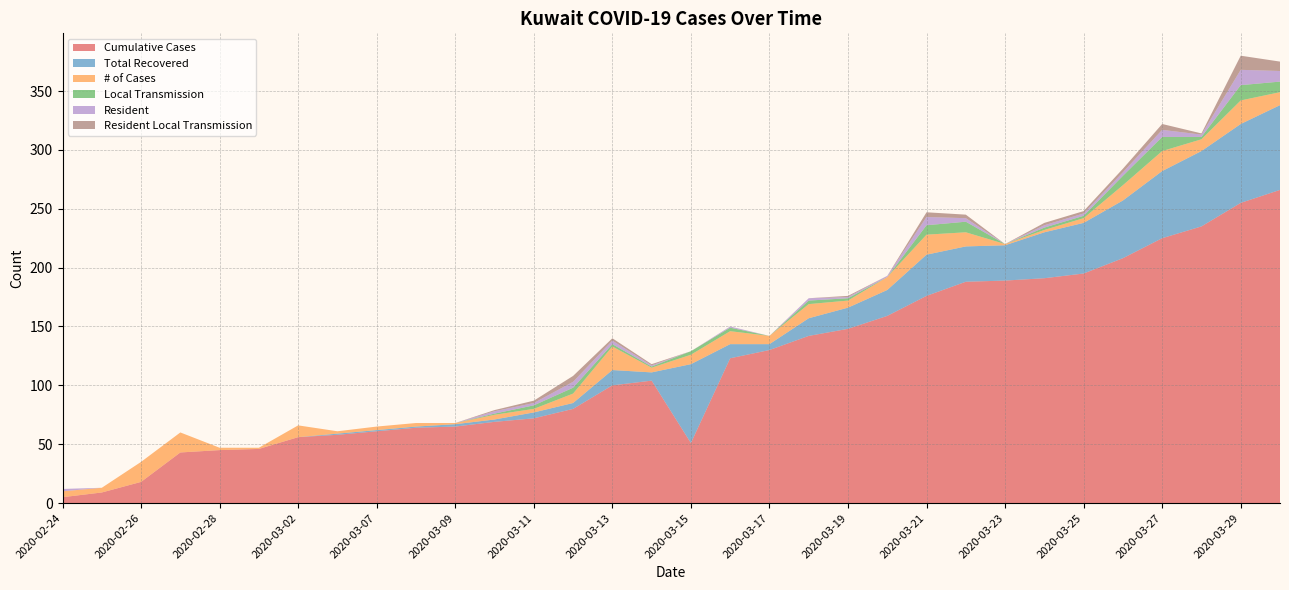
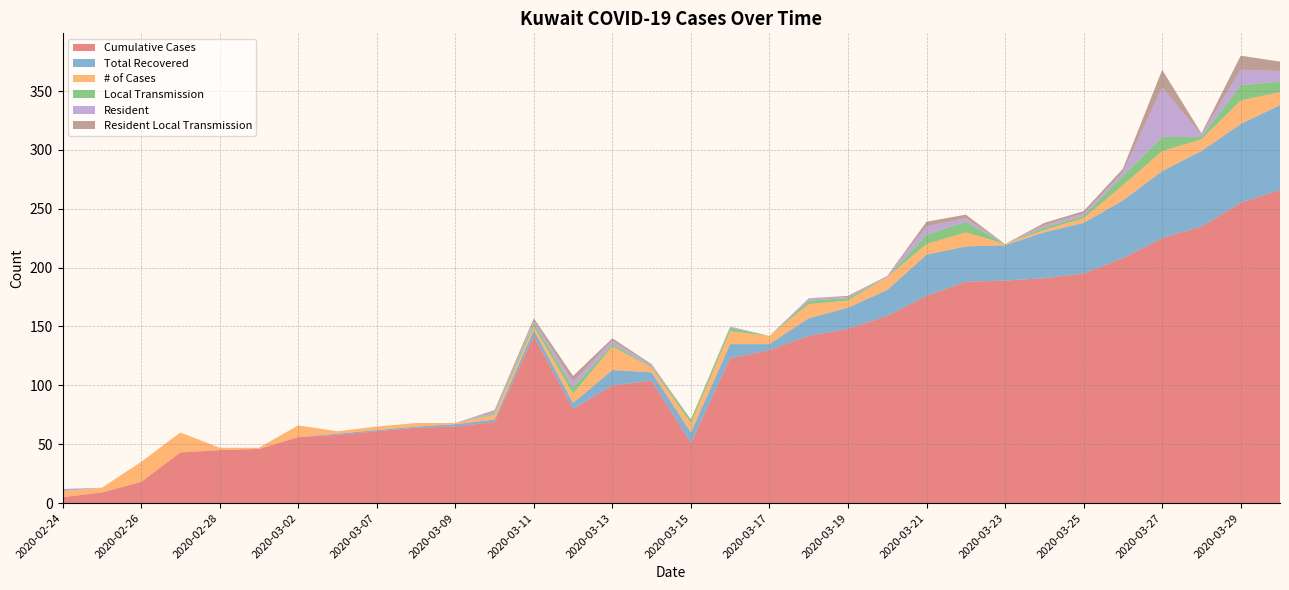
  {
    "Cumulative Cases": {
-     "2020-03-11": 72,
+     "2020-03-11": 142,
      "2020-03-13": 100,
      "2020-03-15": 51,
      "2020-03-17": 130,
      "2020-03-19": 148,
      "2020-03-21": 176,
      "2020-03-23": 189,
      "2020-03-25": 195,
      "2020-03-27": 225,
      "2020-03-29": 255
    },
    "Total Recovered": {
      "2020-03-11": 5,
      "2020-03-13": 13,
-     "2020-03-15": 67,
+     "2020-03-15": 9,
      "2020-03-17": 5,
      "2020-03-19": 18,
      "2020-03-21": 35,
      "2020-03-25": 43,
      "2020-03-27": 57,
      "2020-03-29": 67
    },
    "# of Cases": {
      "2020-03-11": 3,
      "2020-03-15": 8,
-     "2020-03-21": 17,
+     "2020-03-21": 9,
      "2020-03-27": 17,
      "2020-03-29": 20
    },
    "Local Transmission": {
      "2020-03-21": 8,
      "2020-03-27": 12,
      "2020-03-29": 13
    },
    "Resident": {
      "2020-03-21": 7,
-     "2020-03-27": 6,
+     "2020-03-27": 42,
      "2020-03-29": 13
    },
    "Resident Local Transmission": {
      "2020-03-21": 4,
-     "2020-03-27": 5,
+     "2020-03-27": 15,
      "2020-03-29": 12
    }
  }
